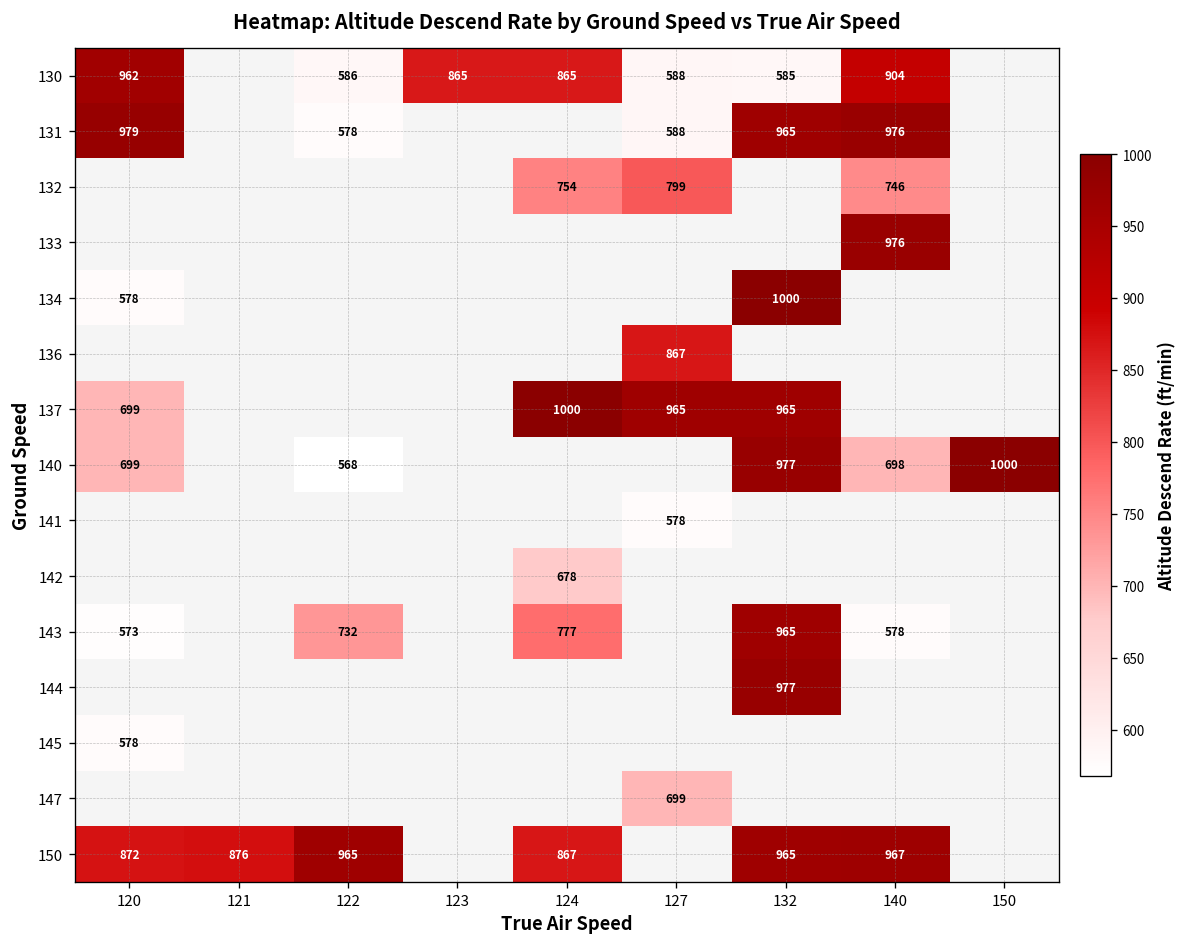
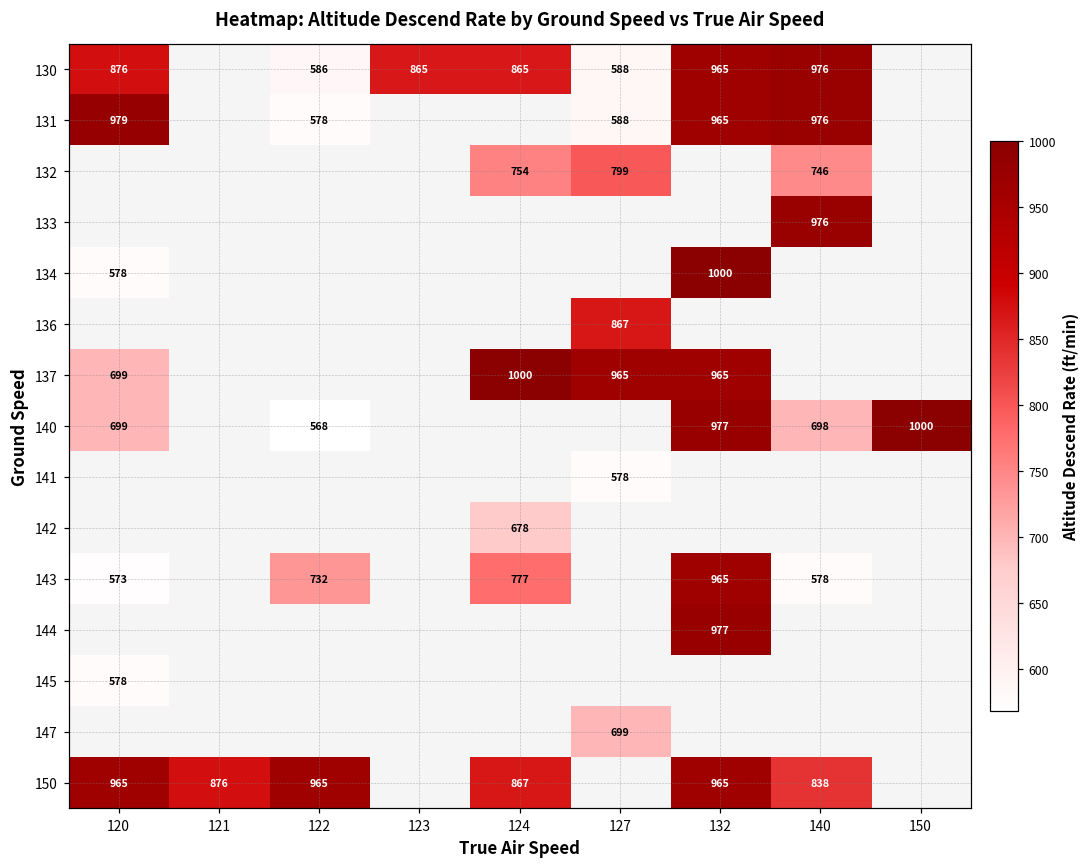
  {
    "130": {
-     "120": 962,
+     "120": 876,
      "122": 586,
      "123": 865,
      "124": 865,
      "127": 588,
-     "132": 585,
-     "140": 904
+     "132": 965,
+     "140": 976
    },
    "131": {
      "120": 979,
      "122": 578,
      "127": 588,
      "132": 965,
      "140": 976
    },
    "132": {
      "124": 754,
      "127": 799,
      "140": 746
    },
    "133": {
      "140": 976
    },
    "134": {
      "120": 578,
      "132": 1000
    },
    "136": {
      "127": 867
    },
    "137": {
      "120": 699,
      "124": 1000,
      "127": 965,
      "132": 965
    },
    "140": {
      "120": 699,
      "122": 568,
      "132": 977,
      "140": 698,
      "150": 1000
    },
    "141": {
      "127": 578
    },
    "142": {
      "124": 678
    },
    "143": {
      "120": 573,
      "122": 732,
      "124": 777,
      "132": 965,
      "140": 578
    },
    "144": {
      "132": 977
    },
    "145": {
      "120": 578
    },
    "147": {
      "127": 699
    },
    "150": {
-     "120": 872,
+     "120": 965,
      "121": 876,
      "122": 965,
      "124": 867,
      "132": 965,
-     "140": 967
+     "140": 838
    }
  }
